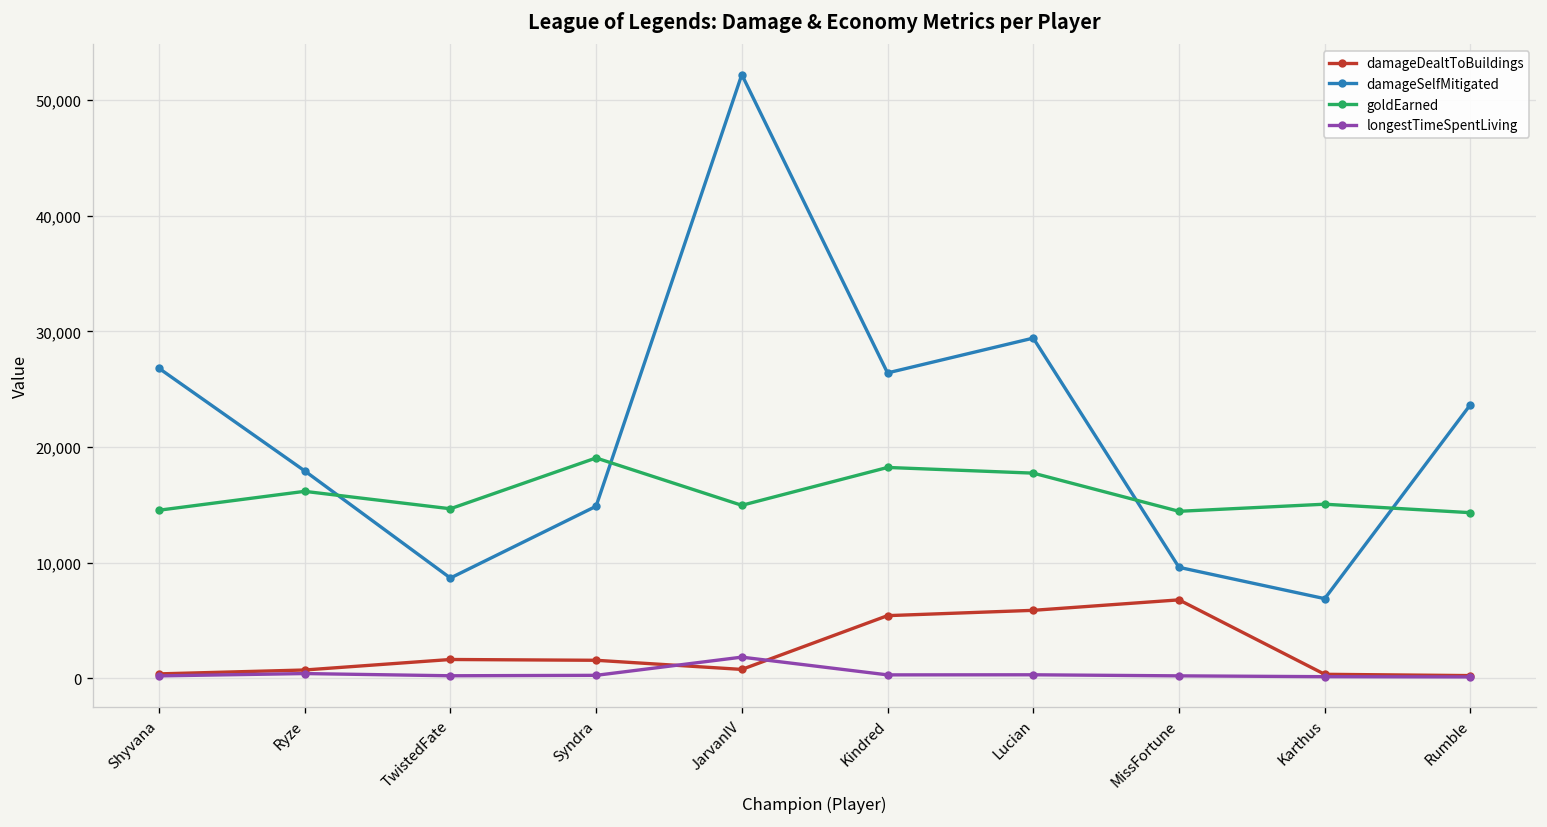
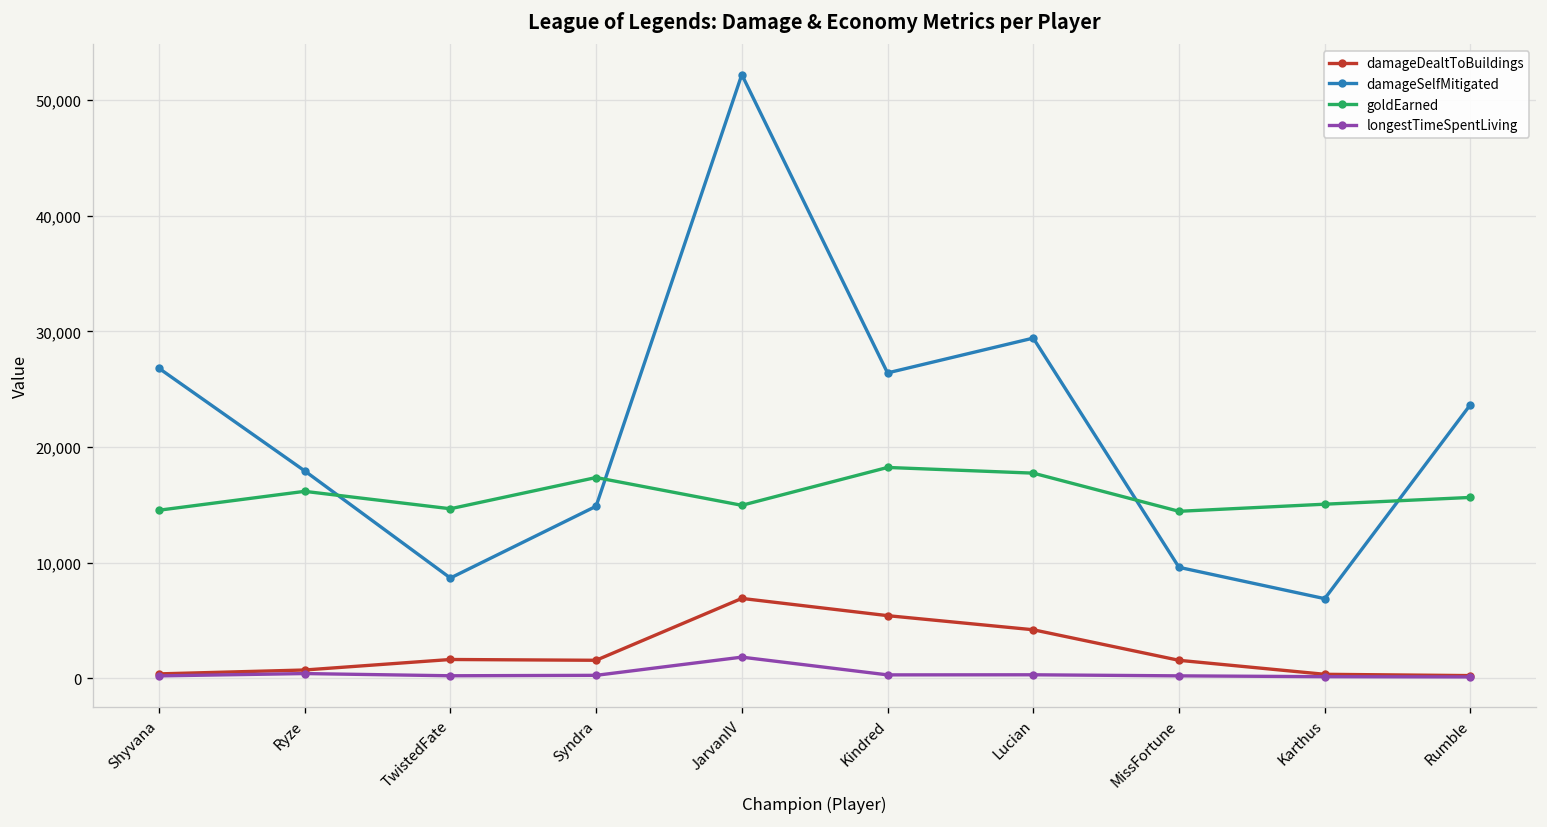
  {
    "damageDealtToBuildings": {
      "Ryze": "1,000",
      "TwistedFate": "2,000",
      "Syndra": "2,000",
-     "JarvanIV": "1,000",
+     "JarvanIV": "7,000",
      "Kindred": "5,000",
-     "Lucian": "6,000",
-     "MissFortune": "7,000"
+     "Lucian": "4,000",
+     "MissFortune": "2,000"
    },
    "damageSelfMitigated": {
      "Shyvana": "27,000",
      "Ryze": "18,000",
      "TwistedFate": "9,000",
      "Syndra": "15,000",
      "JarvanIV": "52,000",
      "Kindred": "26,000",
      "Lucian": "29,000",
      "MissFortune": "10,000",
      "Karthus": "7,000",
      "Rumble": "24,000"
    },
    "goldEarned": {
      "Shyvana": "15,000",
      "Ryze": "16,000",
      "TwistedFate": "15,000",
-     "Syndra": "19,000",
+     "Syndra": "17,000",
      "JarvanIV": "15,000",
      "Kindred": "18,000",
      "Lucian": "18,000",
      "MissFortune": "14,000",
      "Karthus": "15,000",
-     "Rumble": "14,000"
+     "Rumble": "16,000"
    },
    "longestTimeSpentLiving": {
      "Ryze": "0",
      "TwistedFate": "0",
      "Syndra": "0",
      "JarvanIV": "2,000",
      "Kindred": "0",
      "Lucian": "0",
      "MissFortune": "0"
    }
  }
